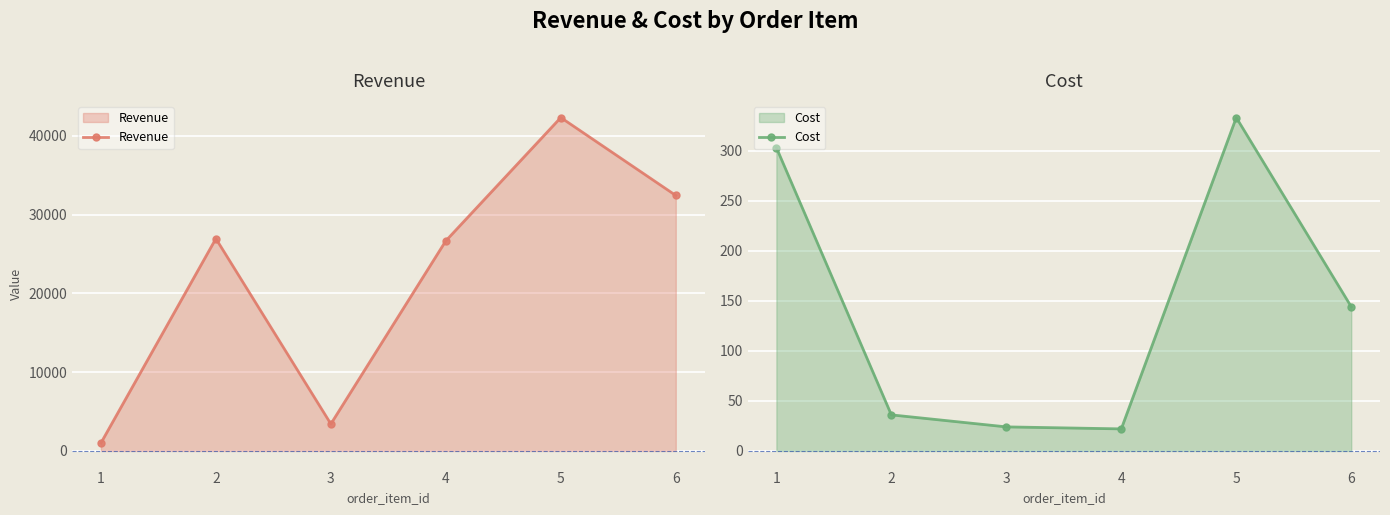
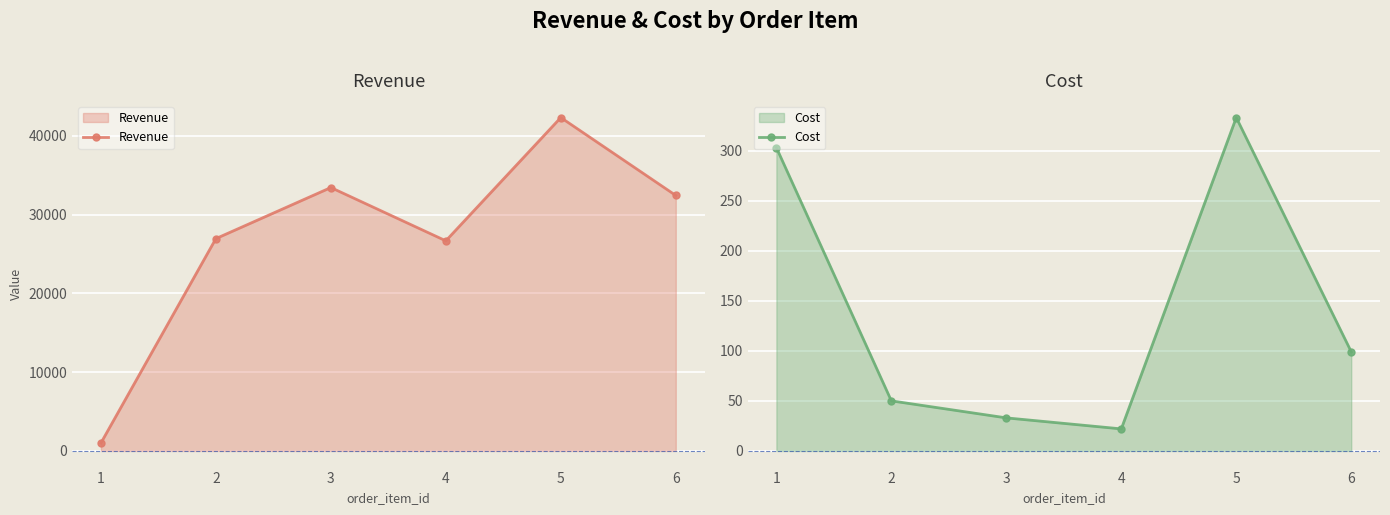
  {
    "Revenue": {
      "1": 1000,
      "2": 27000,
-     "3": 3000,
+     "3": 33000,
      "4": 27000,
      "5": 42000,
      "6": 32000
    },
    "Cost": {
-     "2": 36,
-     "3": 24,
+     "2": 50,
+     "3": 33,
      "4": 22,
      "5": 333,
-     "6": 144
+     "6": 99
    }
  }
